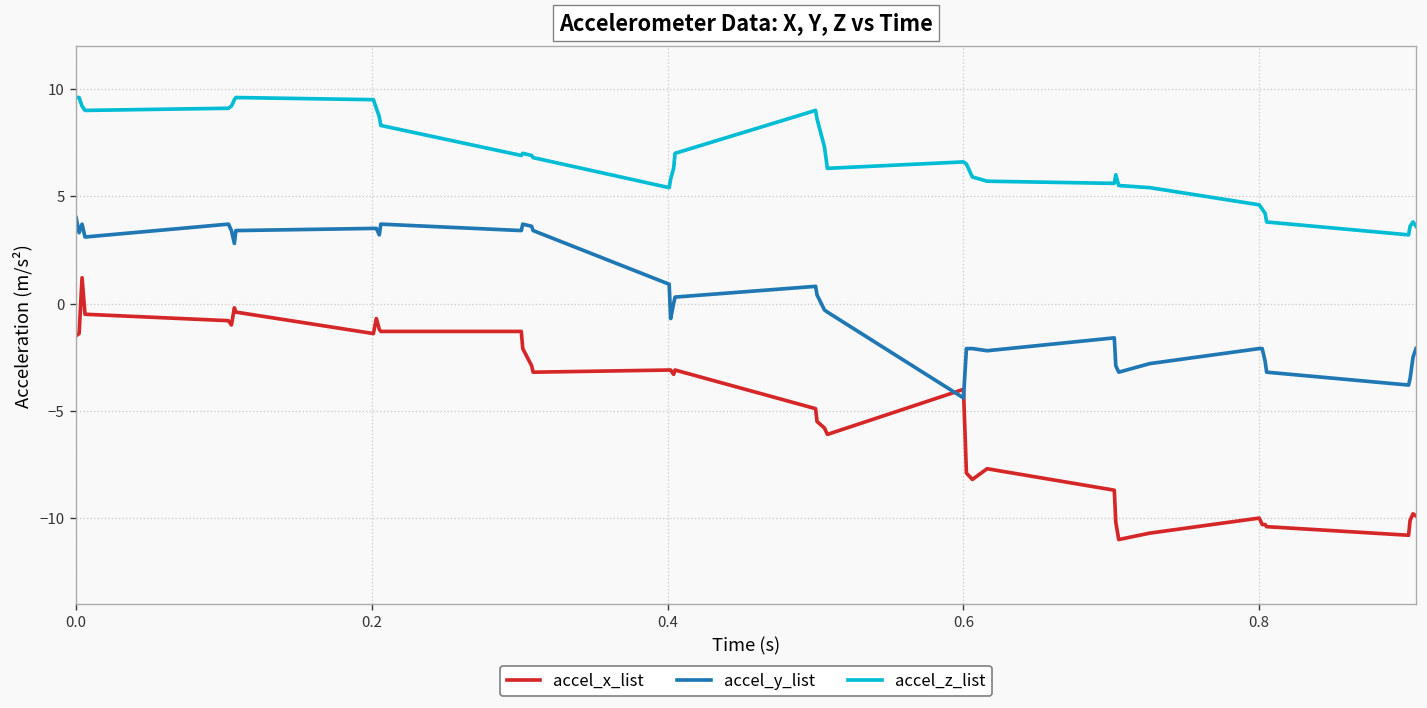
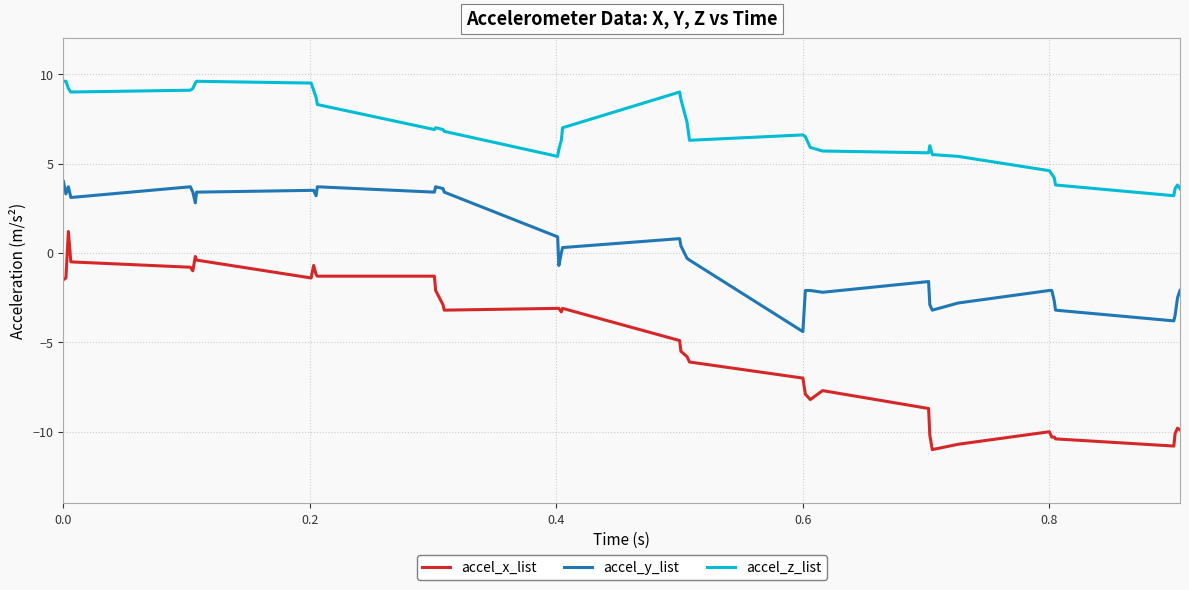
  {
    "accel_x_list": {
      "0.0": -1.5,
-     "0.6": -4,
+     "0.6": -7,
      "0.8": -10
    },
    "accel_y_list": {
      "0.0": 4,
      "0.6": -4.4,
      "0.8": -2
    },
    "accel_z_list": {
      "0.0": 9.6,
      "0.6": 6.6,
      "0.8": 4.6
    }
  }
